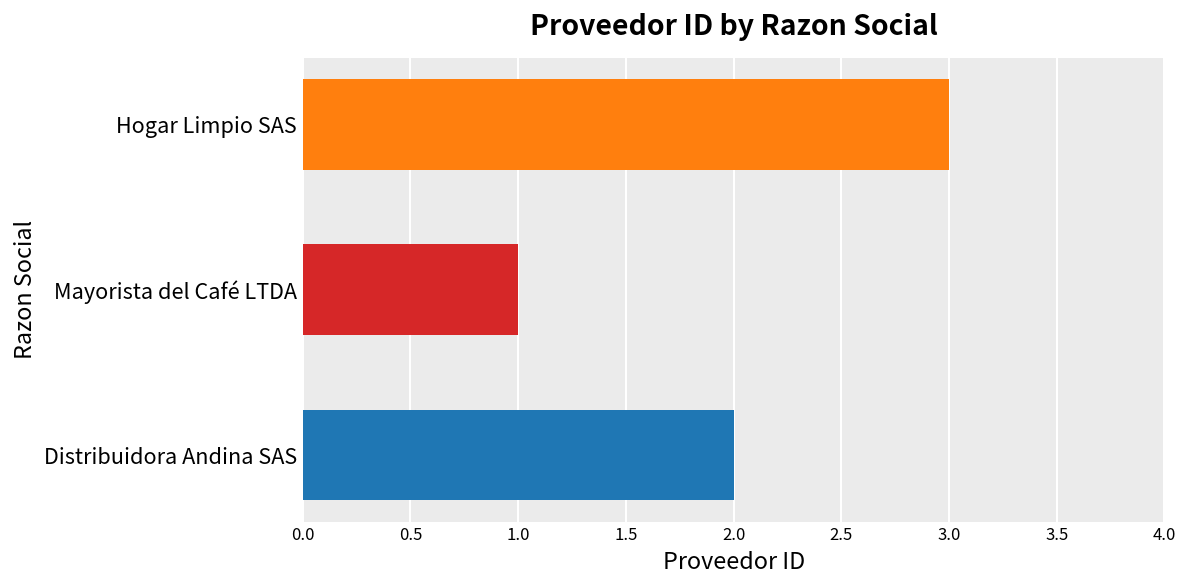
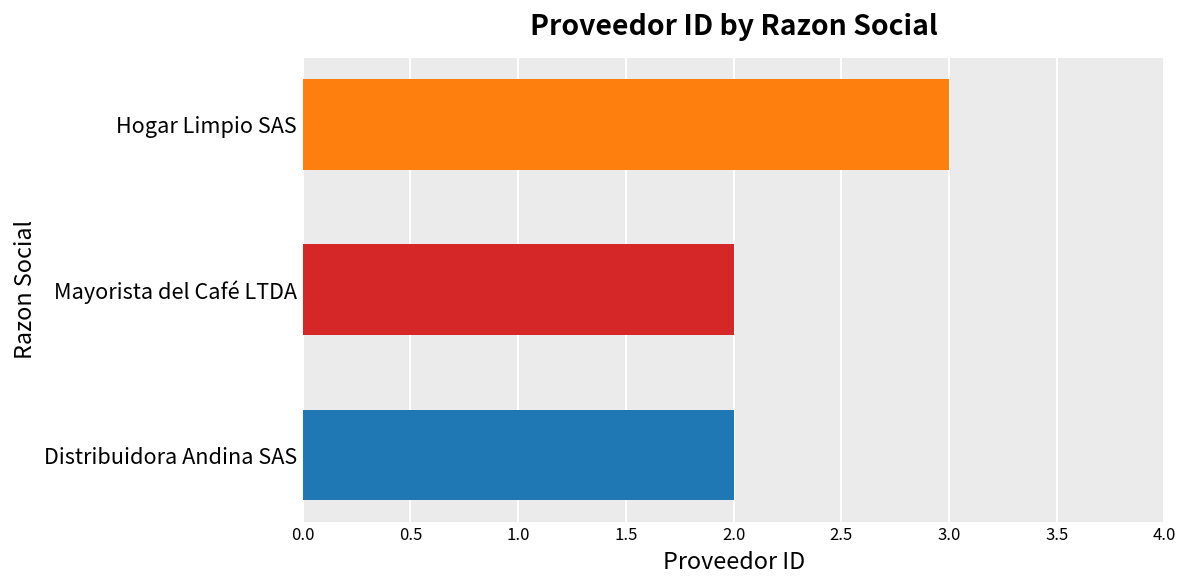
  {
    "Hogar Limpio SAS": 3,
-   "Mayorista del Café LTDA": 1,
+   "Mayorista del Café LTDA": 2,
    "Distribuidora Andina SAS": 2
  }
